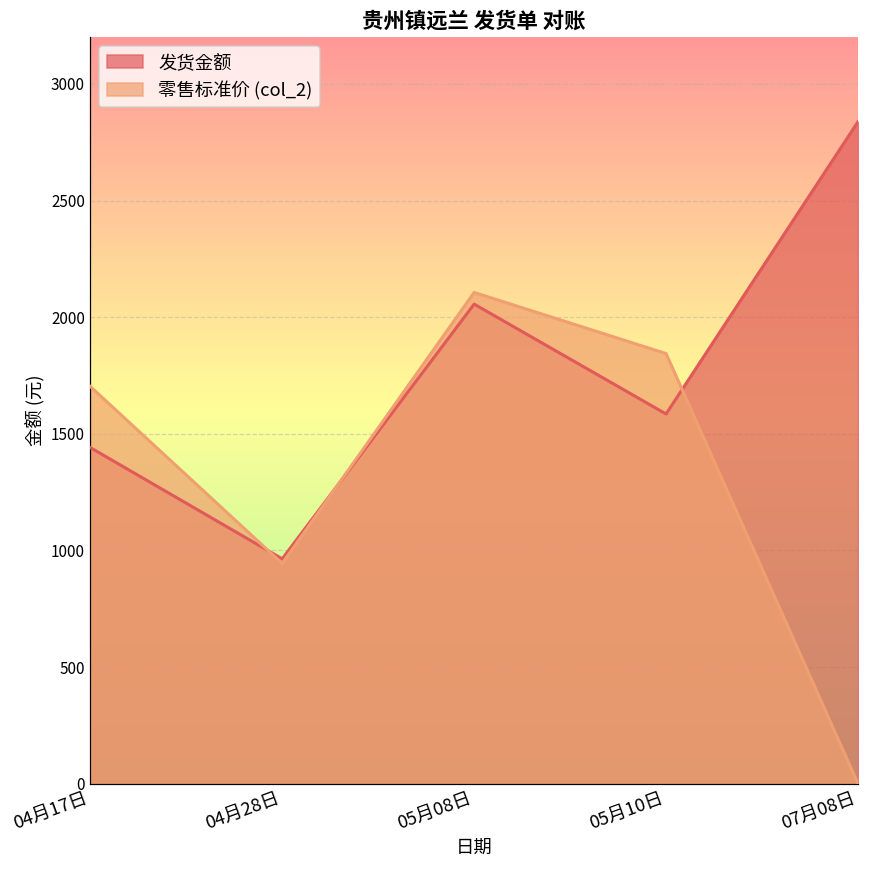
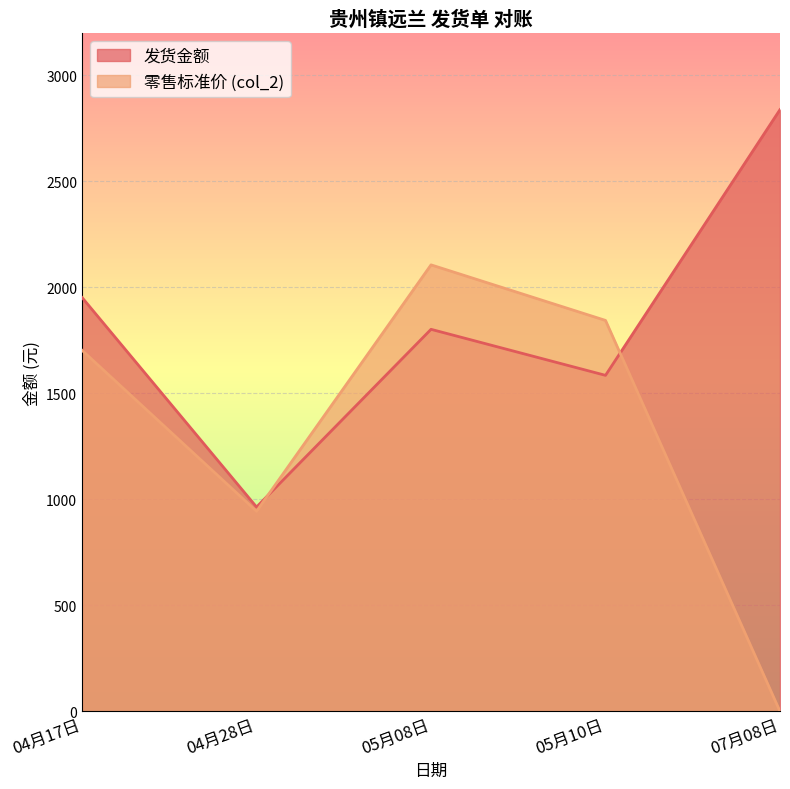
  {
    "发货金额": {
-     "04月17日": 1440,
+     "04月17日": 1950,
      "04月28日": 960,
-     "05月08日": 2060,
+     "05月08日": 1800,
      "05月10日": 1590,
      "07月08日": 2840
    },
    "零售标准价 (col_2)": {
      "04月17日": 1700,
      "04月28日": 940,
      "05月08日": 2110,
      "05月10日": 1840,
      "07月08日": 0
    }
  }
